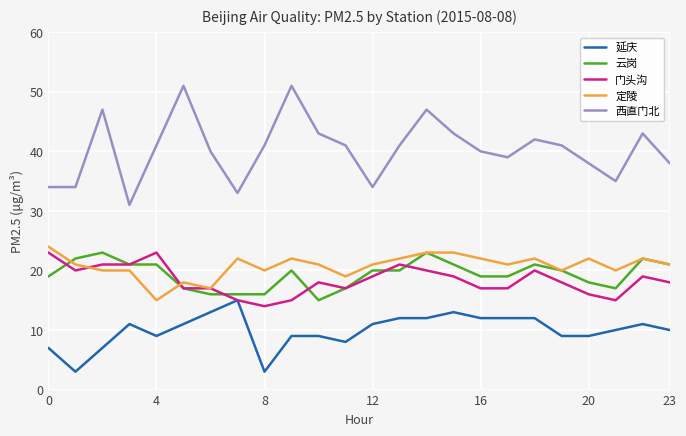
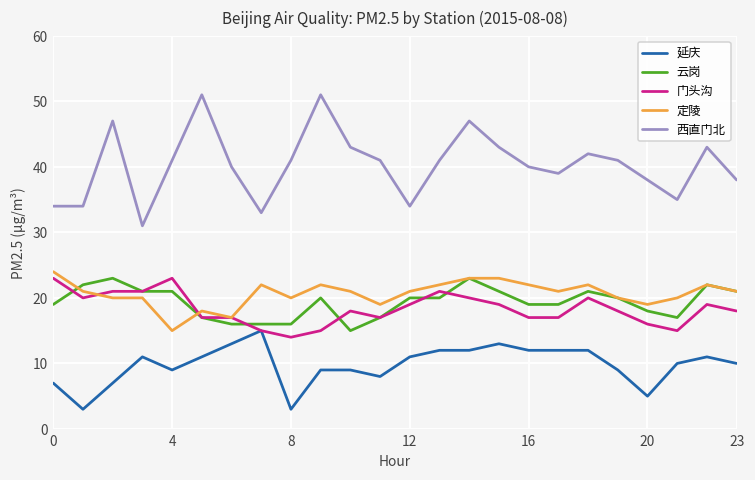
  {
    "延庆": {
      "0": 7,
      "4": 9,
      "8": 3,
      "12": 11,
      "16": 12,
-     "20": 9,
+     "20": 5,
      "23": 10
    },
    "云岗": {
      "0": 19,
      "4": 21,
      "8": 16,
      "12": 20,
      "16": 19,
      "20": 18
    },
    "门头沟": {
      "0": 23,
      "4": 23,
      "8": 14,
      "12": 19,
      "16": 17,
      "20": 16,
      "23": 18
    },
    "定陵": {
      "0": 24,
      "4": 15,
      "8": 20,
      "12": 21,
      "16": 22,
-     "20": 22
+     "20": 19
    },
    "西直门北": {
      "0": 34,
      "4": 41,
      "8": 41,
      "12": 34,
      "16": 40,
      "20": 38,
      "23": 38
    }
  }
